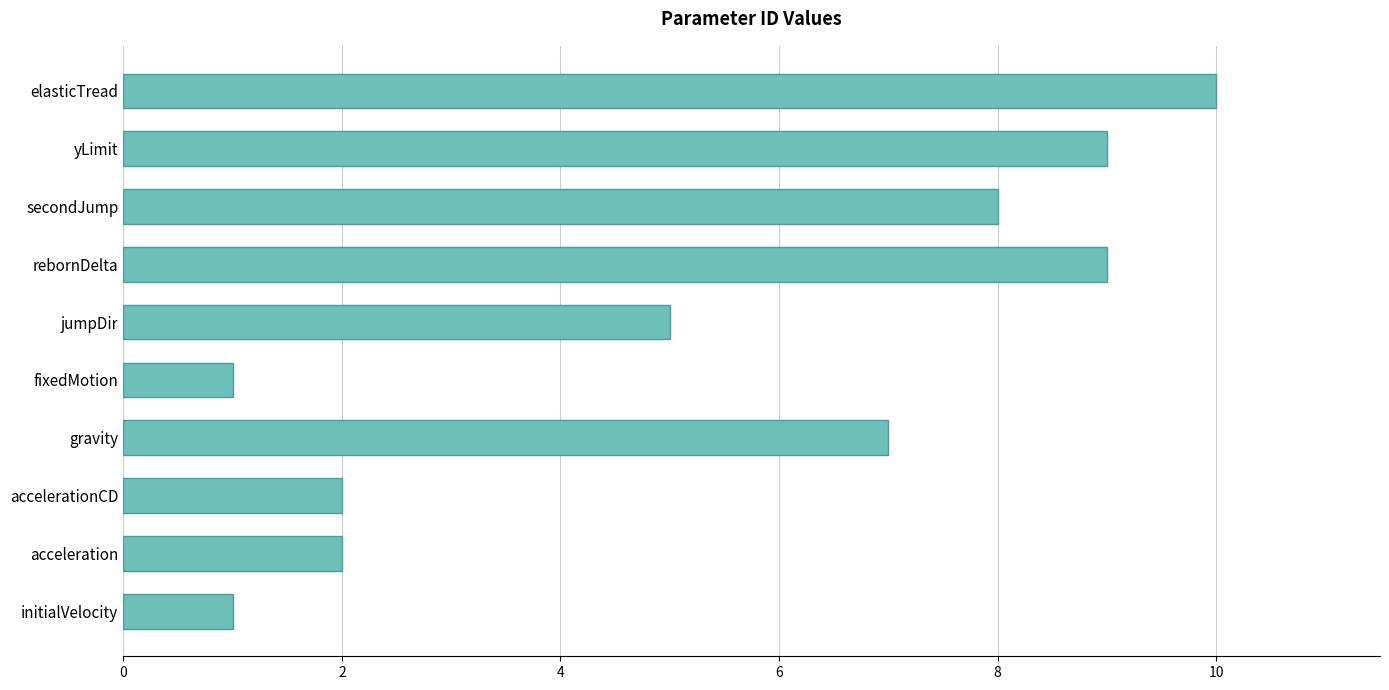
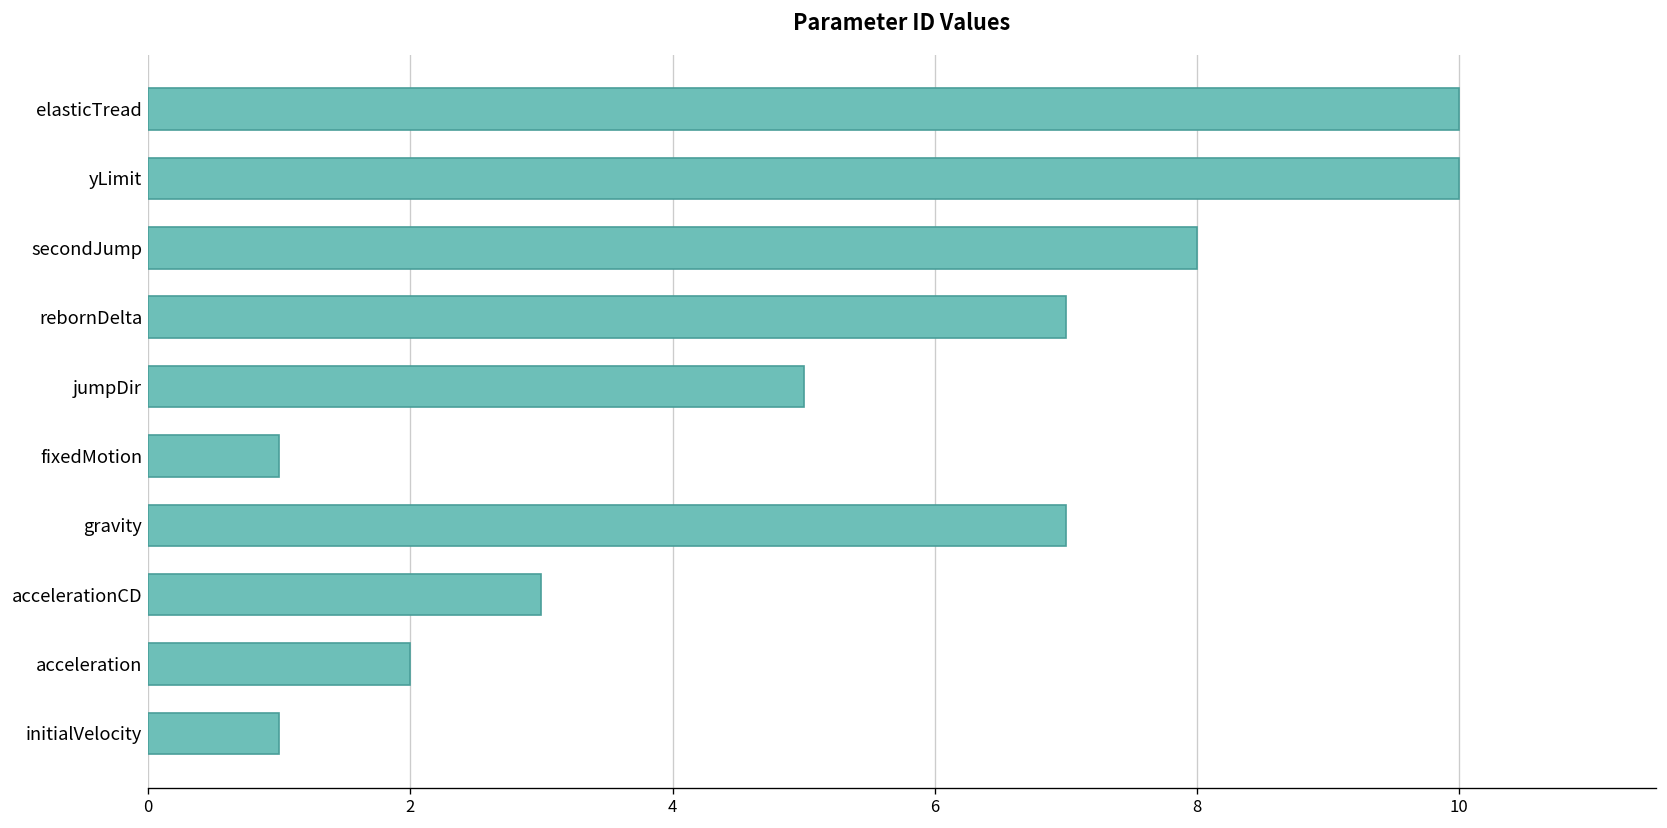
  {
    "elasticTread": 10,
-   "yLimit": 9,
+   "yLimit": 10,
    "secondJump": 8,
-   "rebornDelta": 9,
+   "rebornDelta": 7,
    "jumpDir": 5,
    "fixedMotion": 1,
    "gravity": 7,
-   "accelerationCD": 2,
+   "accelerationCD": 3,
    "acceleration": 2,
    "initialVelocity": 1
  }
